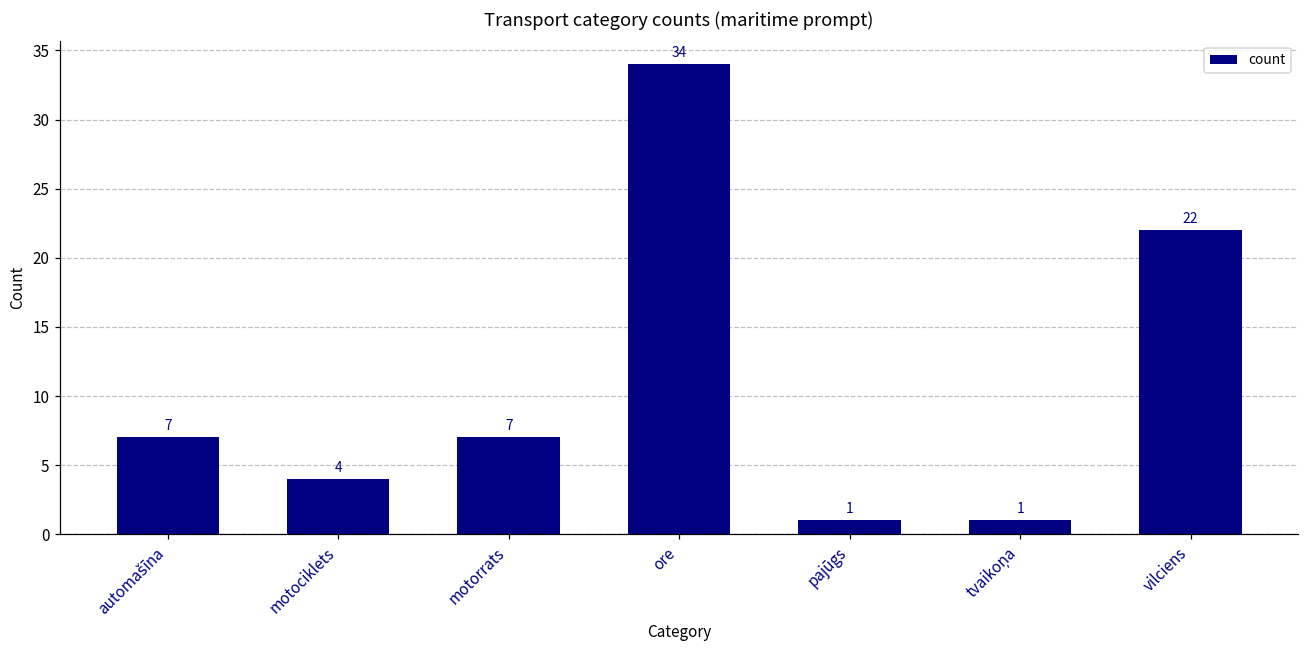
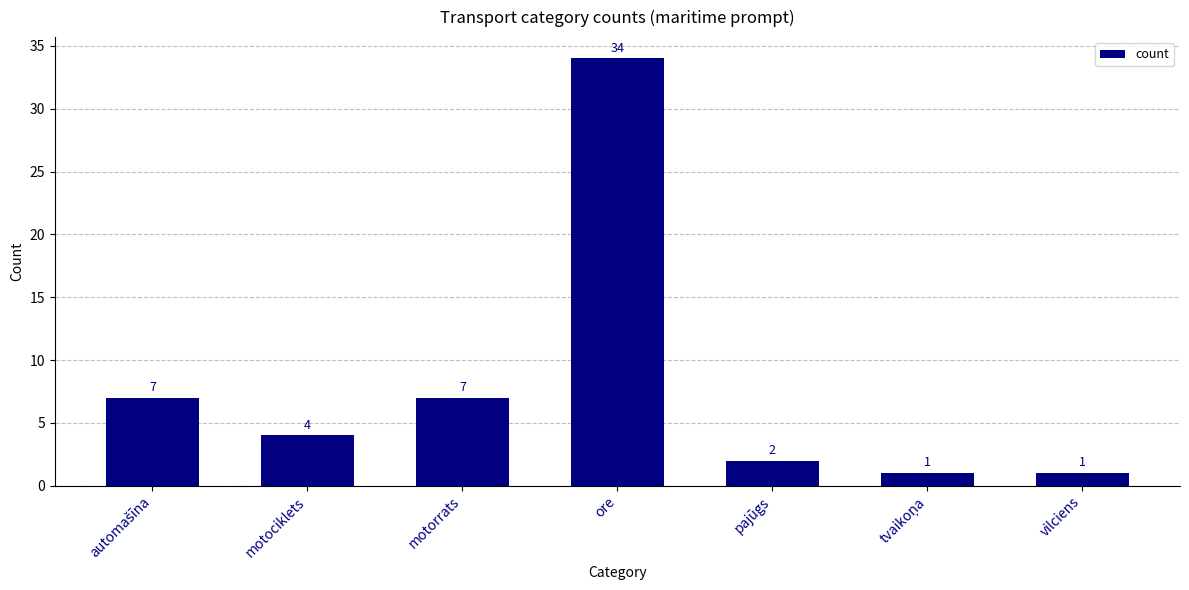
  {
    "automašīna": 7,
    "motociklets": 4,
    "motorrats": 7,
    "ore": 34,
-   "pajūgs": 1,
+   "pajūgs": 2,
    "tvaikoņa": 1,
-   "vilciens": 22
+   "vilciens": 1
  }
